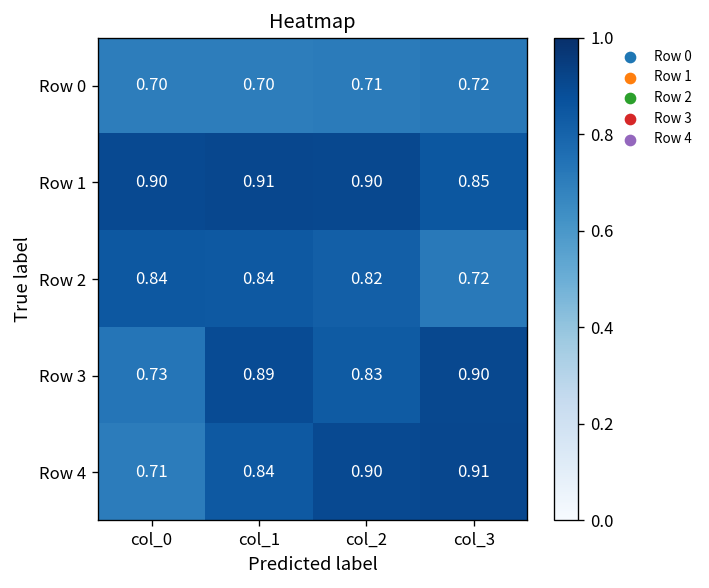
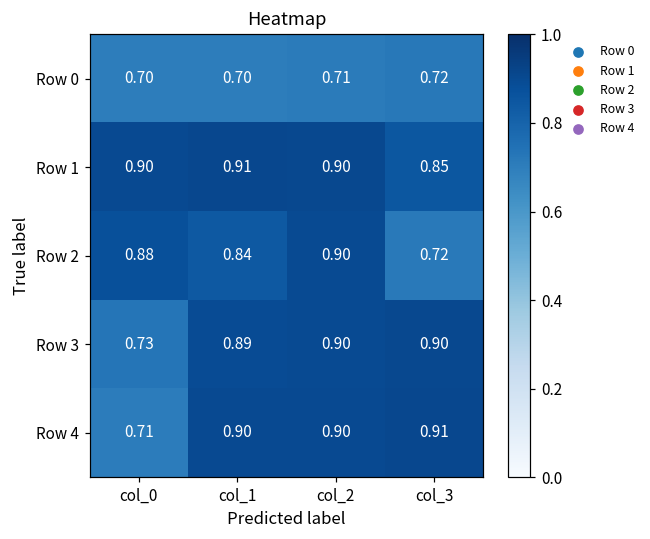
  {
    "Row 0": {
      "col_0": 0.70,
      "col_1": 0.70,
      "col_2": 0.71,
      "col_3": 0.72
    },
    "Row 1": {
      "col_0": 0.90,
      "col_1": 0.91,
      "col_2": 0.90,
      "col_3": 0.85
    },
    "Row 2": {
-     "col_0": 0.84,
+     "col_0": 0.88,
      "col_1": 0.84,
-     "col_2": 0.82,
+     "col_2": 0.90,
      "col_3": 0.72
    },
    "Row 3": {
      "col_0": 0.73,
      "col_1": 0.89,
-     "col_2": 0.83,
+     "col_2": 0.90,
      "col_3": 0.90
    },
    "Row 4": {
      "col_0": 0.71,
-     "col_1": 0.84,
+     "col_1": 0.90,
      "col_2": 0.90,
      "col_3": 0.91
    }
  }
